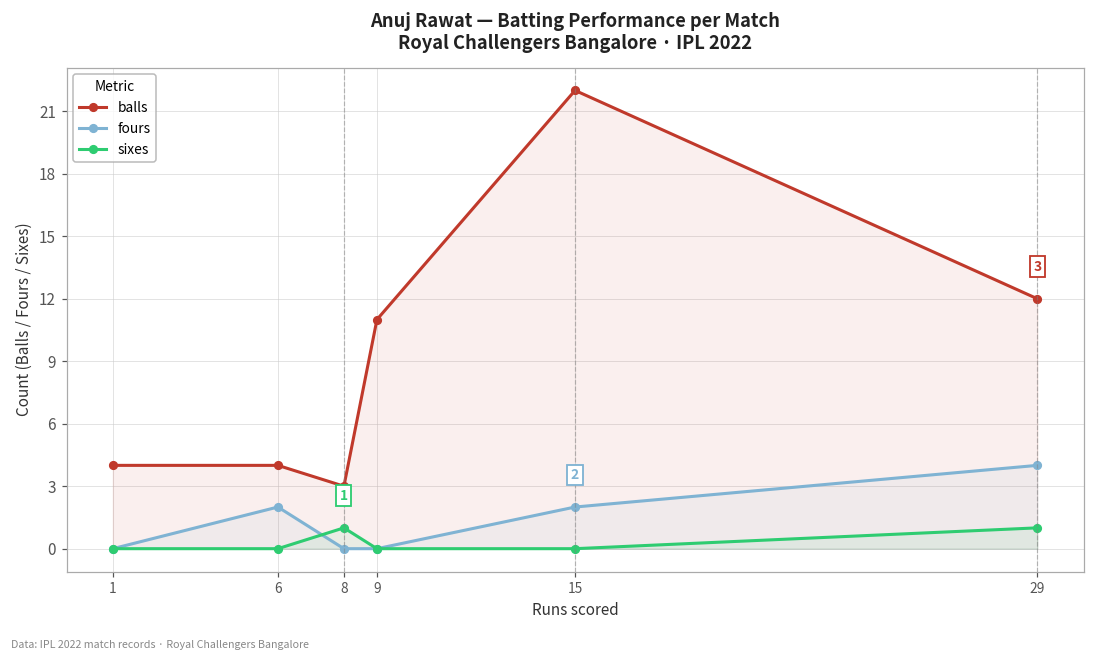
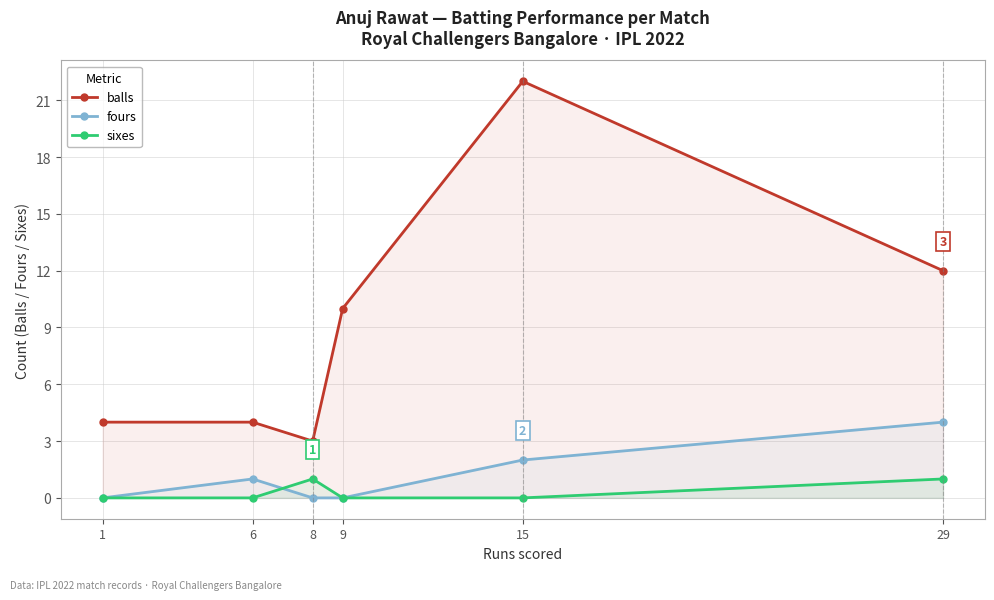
  {
    "balls": {
      "1": 4,
      "6": 4,
-     "9": 11,
+     "9": 10,
      "15": 22
    },
    "fours": {
-     "6": 2,
+     "6": 1,
      "8": 0,
      "29": 4
    },
    "sixes": {
      "6": 0,
      "15": 0,
      "29": 1
    }
  }
